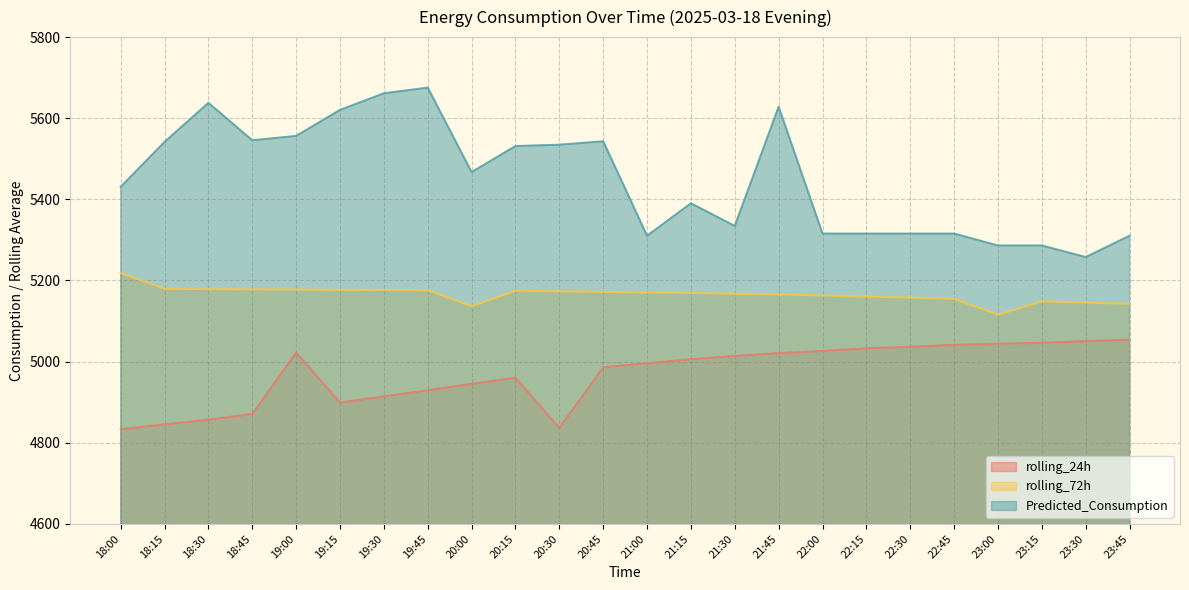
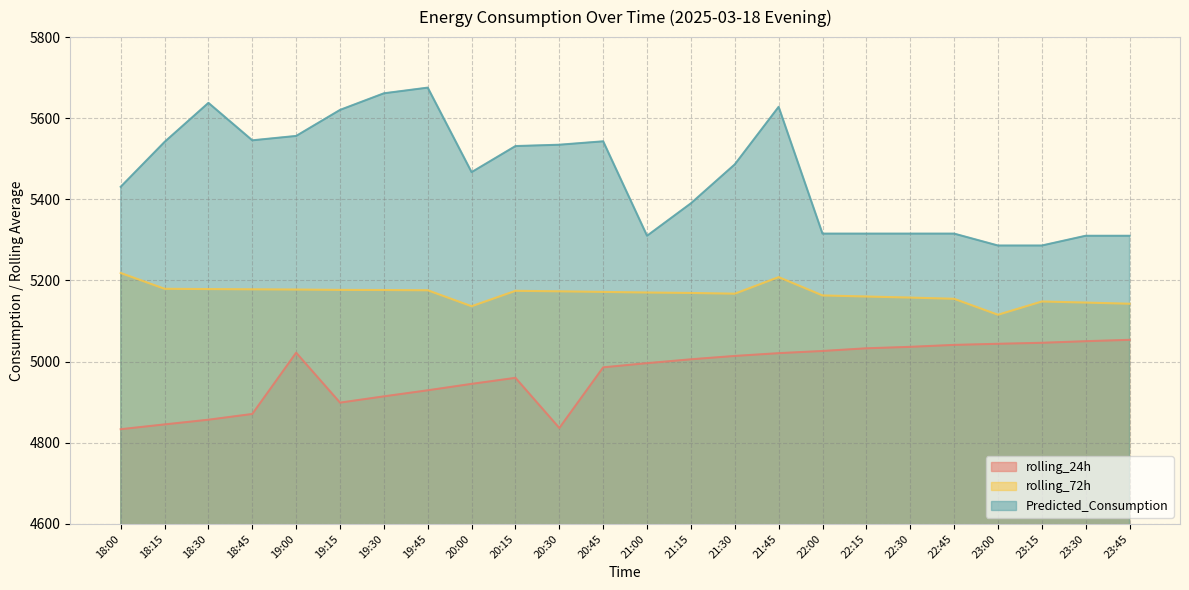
  {
    "rolling_24h": {
      "18:00": 4830,
      "18:15": 4850,
      "18:30": 4860,
      "18:45": 4870,
      "19:00": 5020,
      "19:15": 4900,
      "19:30": 4910,
      "19:45": 4930,
      "20:00": 4950,
      "20:15": 4960,
      "20:30": 4840,
      "20:45": 4990,
      "21:00": 5000,
      "21:15": 5010,
      "21:30": 5010,
      "21:45": 5020,
      "22:00": 5030,
      "22:15": 5030,
      "22:30": 5040,
      "22:45": 5040,
      "23:00": 5040,
      "23:15": 5050,
      "23:30": 5050,
      "23:45": 5050
    },
    "rolling_72h": {
      "18:00": 5220,
      "18:15": 5180,
      "18:30": 5180,
      "18:45": 5180,
      "19:00": 5180,
      "19:15": 5180,
      "19:30": 5180,
      "19:45": 5180,
      "20:00": 5140,
      "20:15": 5170,
      "20:30": 5170,
      "20:45": 5170,
      "21:00": 5170,
      "21:15": 5170,
      "21:30": 5170,
-     "21:45": 5170,
+     "21:45": 5210,
      "22:00": 5160,
      "22:15": 5160,
      "22:30": 5160,
      "22:45": 5150,
      "23:00": 5120,
      "23:15": 5150,
      "23:30": 5150,
      "23:45": 5140
    },
    "Predicted_Consumption": {
      "18:00": 5430,
      "18:15": 5540,
      "18:30": 5640,
      "18:45": 5550,
      "19:00": 5560,
      "19:15": 5620,
      "19:30": 5660,
      "19:45": 5680,
      "20:00": 5470,
      "20:15": 5530,
      "20:30": 5530,
      "20:45": 5540,
      "21:00": 5310,
      "21:15": 5390,
-     "21:30": 5330,
+     "21:30": 5490,
      "21:45": 5630,
      "22:00": 5320,
      "22:15": 5320,
      "22:30": 5320,
      "22:45": 5320,
      "23:00": 5290,
      "23:15": 5290,
-     "23:30": 5260,
+     "23:30": 5310,
      "23:45": 5310
    }
  }
